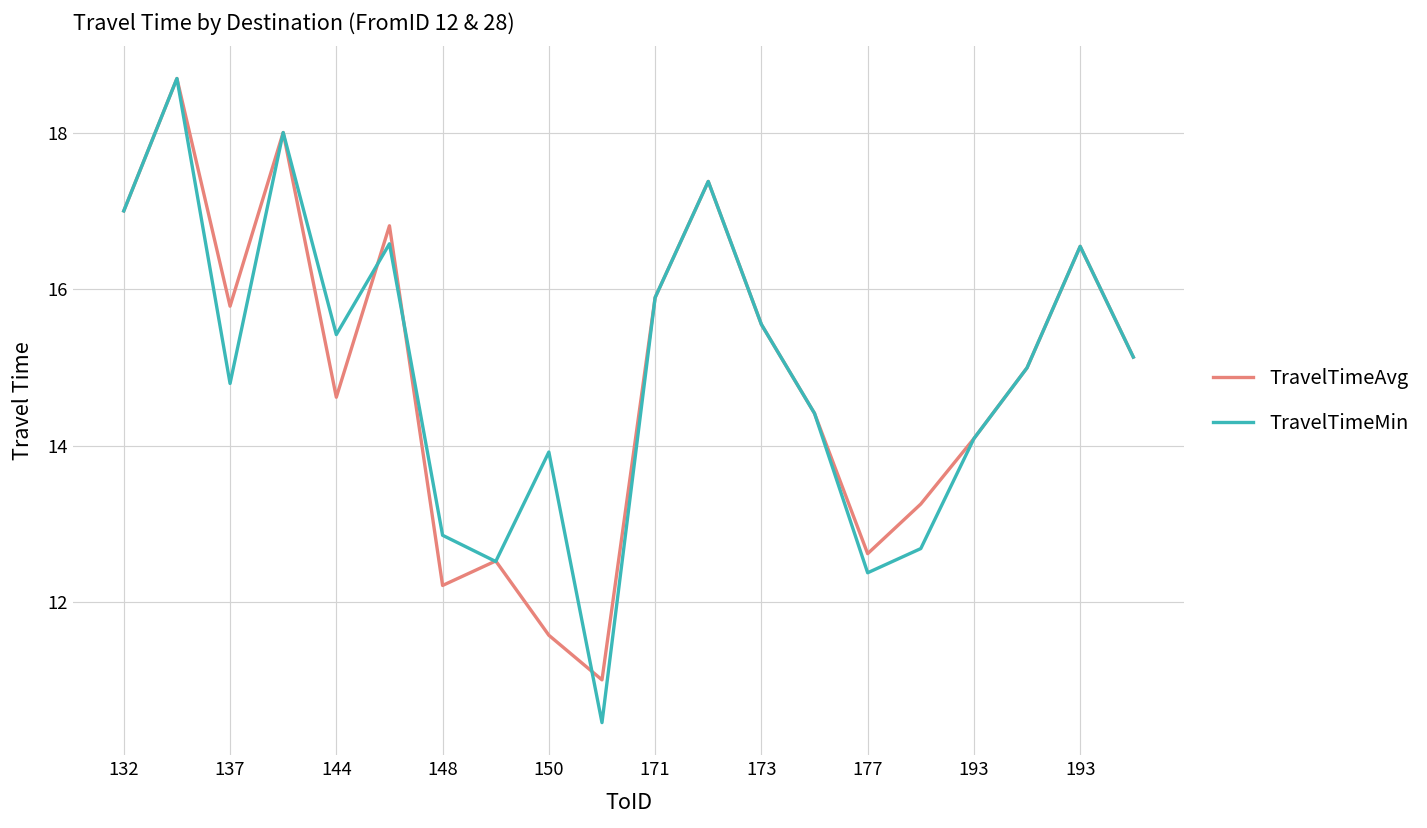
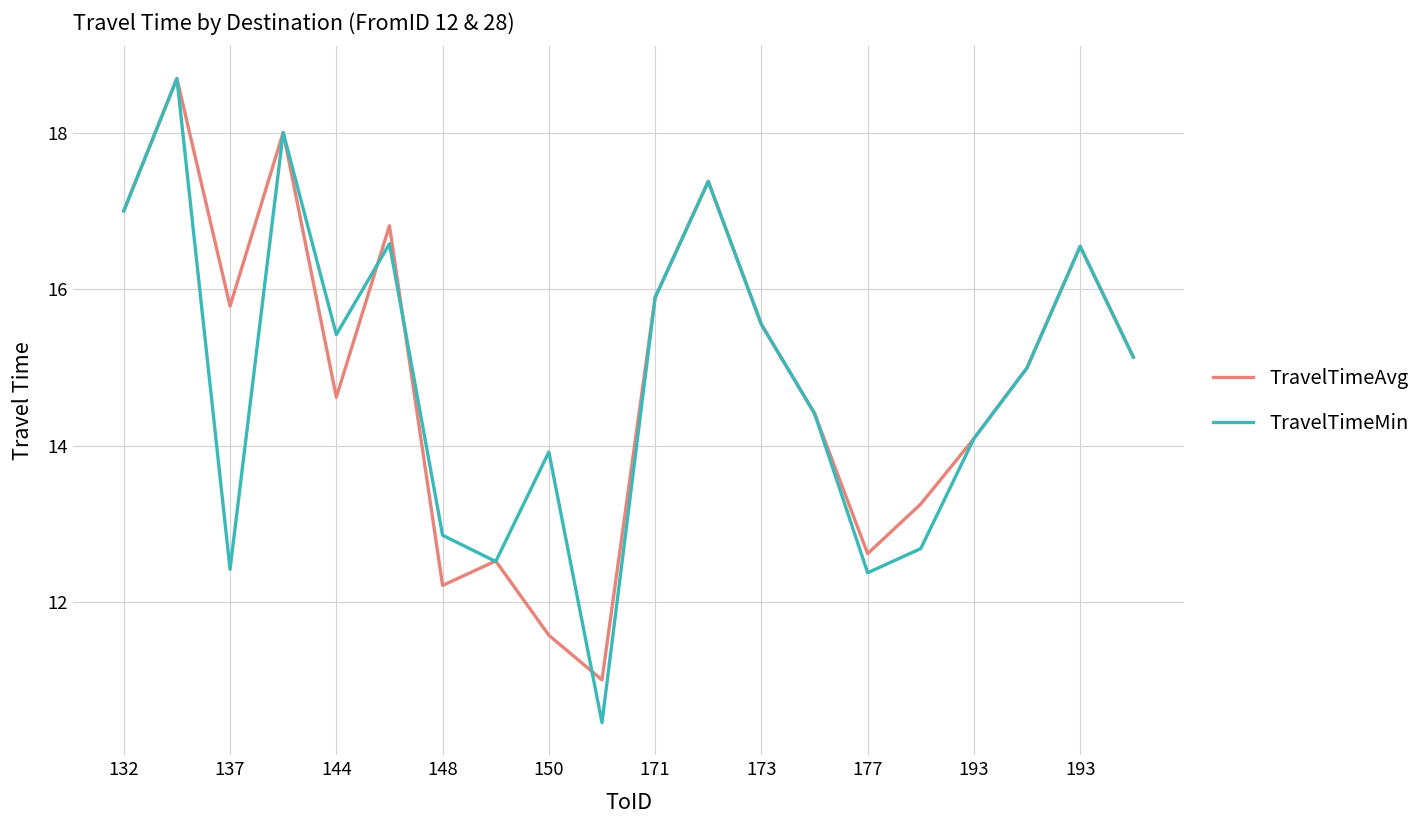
  {
    "TravelTimeAvg": {
      "137": 15.8,
      "144": 14.6,
      "148": 12.2,
      "150": 11.6,
      "177": 12.6
    },
    "TravelTimeMin": {
-     "137": 14.8,
+     "137": 12.4,
      "144": 15.4,
      "148": 12.9,
      "150": 13.9,
      "177": 12.4
    }
  }
